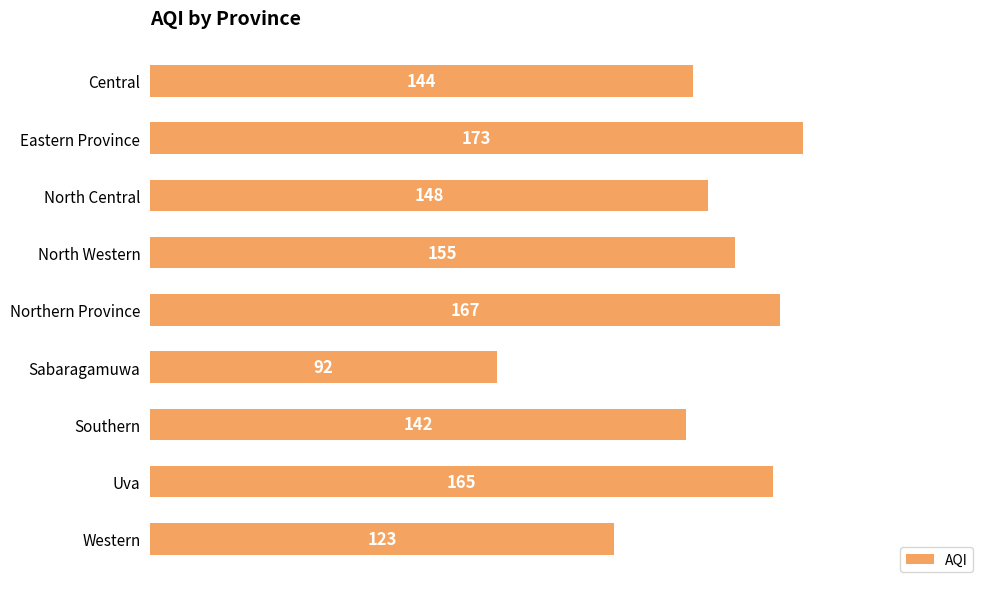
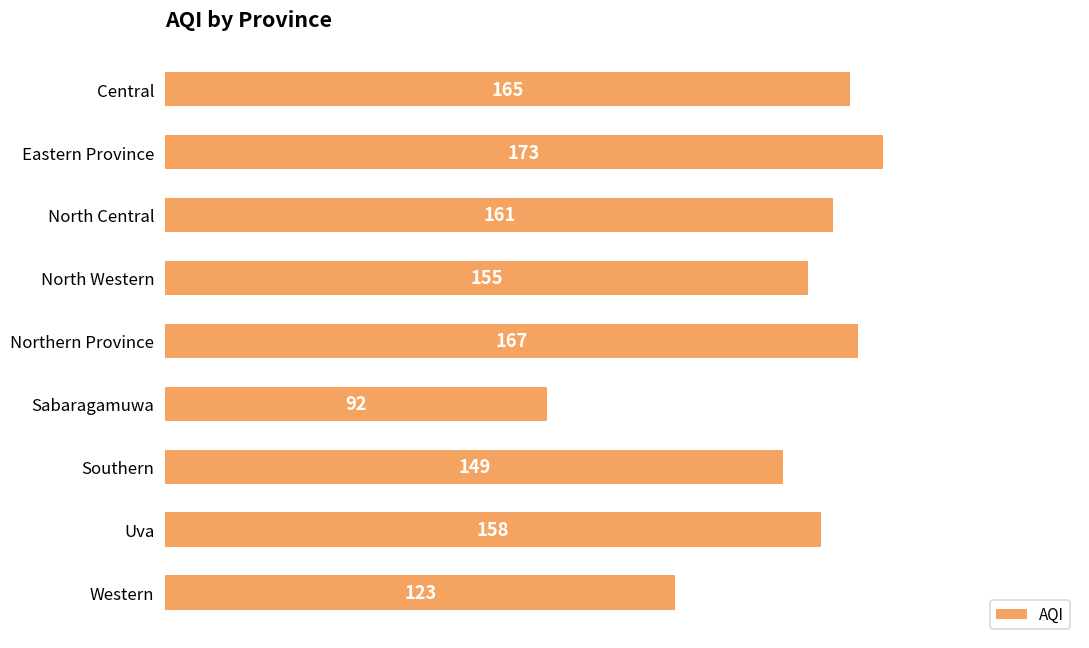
  {
-   "Central": 144,
+   "Central": 165,
    "Eastern Province": 173,
-   "North Central": 148,
+   "North Central": 161,
    "North Western": 155,
    "Northern Province": 167,
    "Sabaragamuwa": 92,
-   "Southern": 142,
-   "Uva": 165,
+   "Southern": 149,
+   "Uva": 158,
    "Western": 123
  }
